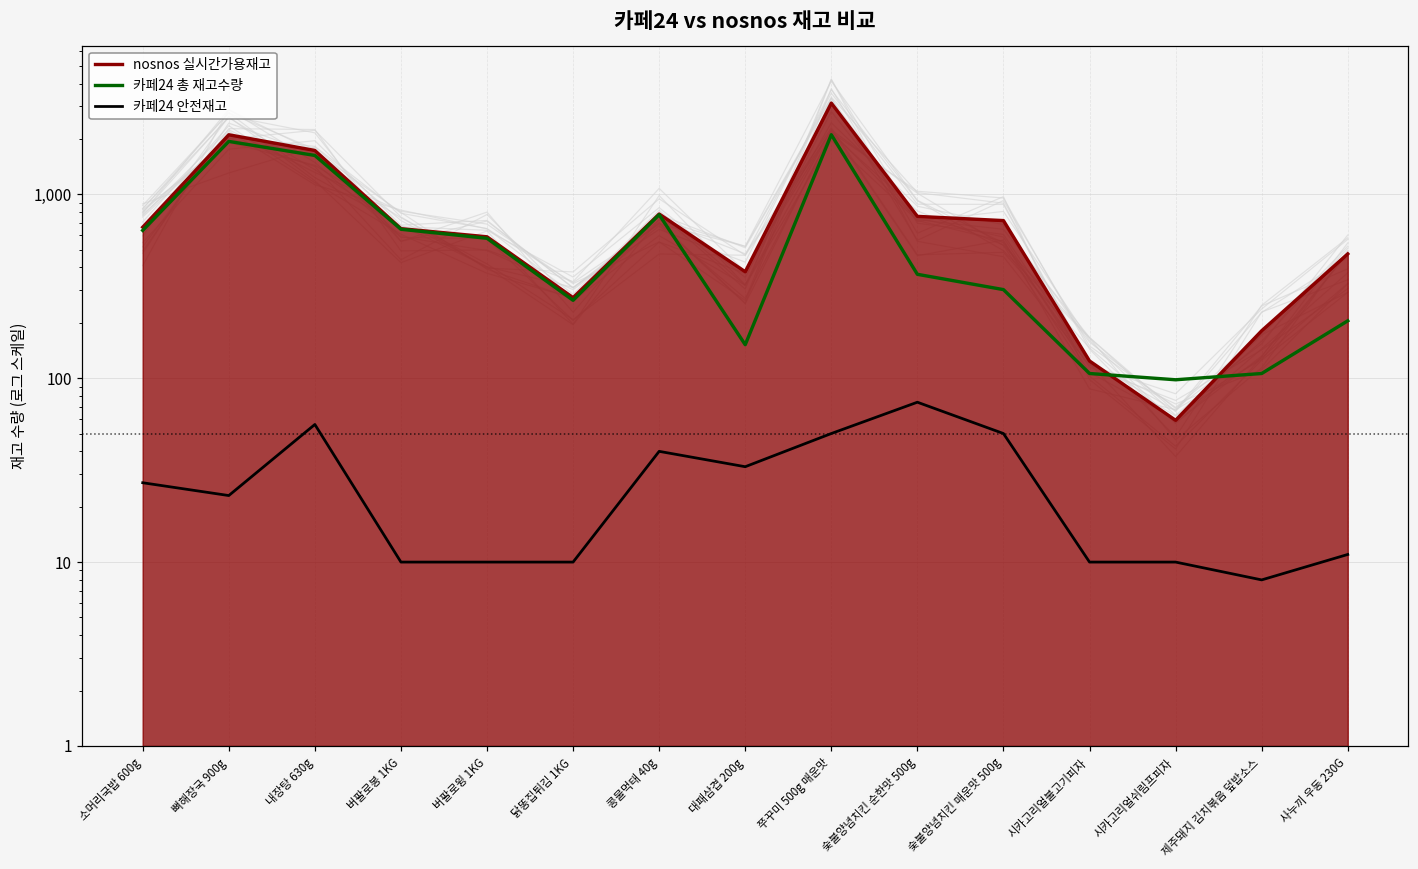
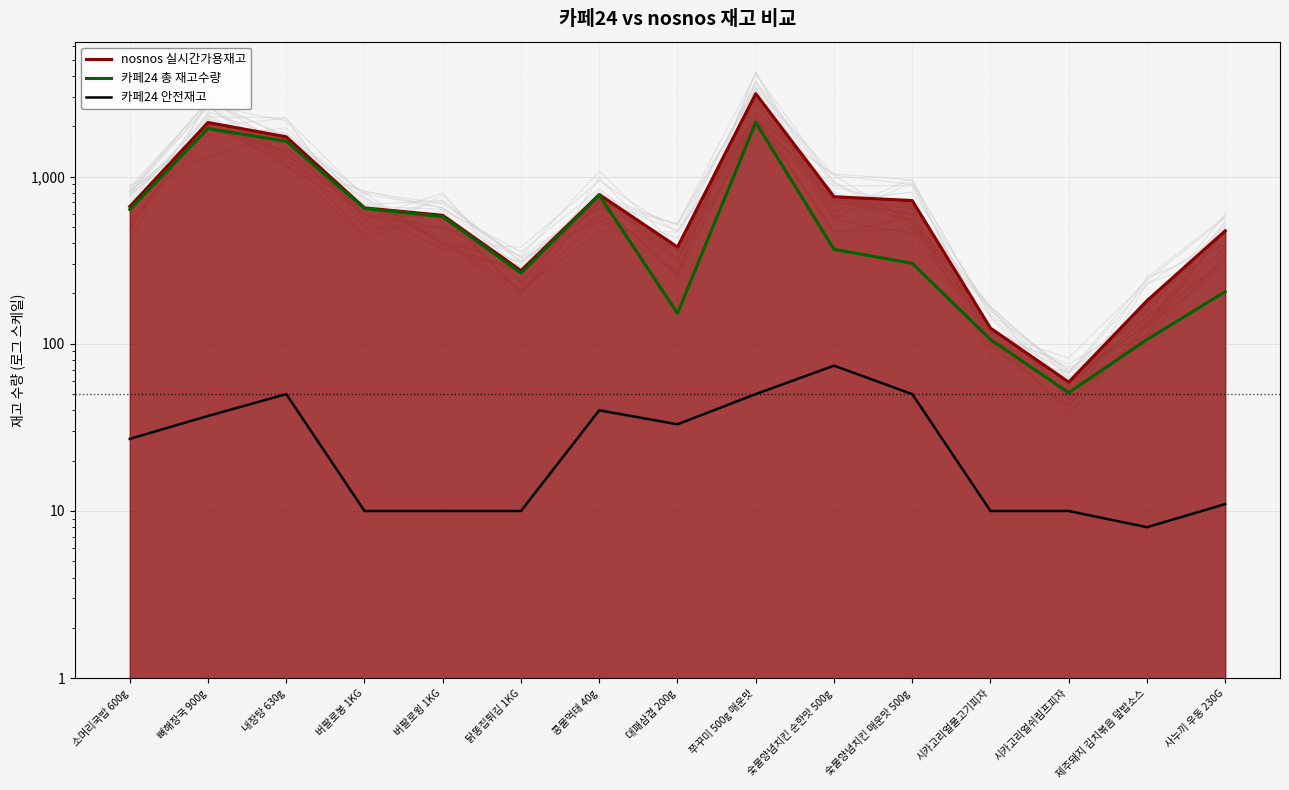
  {
    "nosnos 실시간가용재고": {
      "소머리국밥 600g": "660",
      "쭈꾸미 500g 매운맛": "3,100",
      "숯불양념치킨 매운맛 500g": "720",
      "제주돼지 김치볶음 덮밥소스": "180"
    },
    "카페24 총 재고수량": {
      "소머리국밥 600g": "640",
      "대패삼겹 200g": "150",
      "숯불양념치킨 순한맛 500g": "370",
      "숯불양념치킨 매운맛 500g": "300",
-     "시카고리얼쉬림프피자": "100",
+     "시카고리얼쉬림프피자": "51",
      "제주돼지 김치볶음 덮밥소스": "110",
      "사누끼 우동 230G": "210"
    },
    "카페24 안전재고": {
      "소머리국밥 600g": "27",
-     "뼈해장국 900g": "23",
-     "내장탕 630g": "56",
+     "뼈해장국 900g": "37",
+     "내장탕 630g": "50",
      "버팔로봉 1KG": "10",
      "버팔로윙 1KG": "10",
      "닭똥집튀김 1KG": "10",
      "콩물먹태 40g": "40",
      "대패삼겹 200g": "33",
      "쭈꾸미 500g 매운맛": "50",
      "숯불양념치킨 순한맛 500g": "70",
      "숯불양념치킨 매운맛 500g": "50",
      "시카고리얼불고기피자": "10",
      "시카고리얼쉬림프피자": "10",
      "제주돼지 김치볶음 덮밥소스": "8",
      "사누끼 우동 230G": "11"
    }
  }
